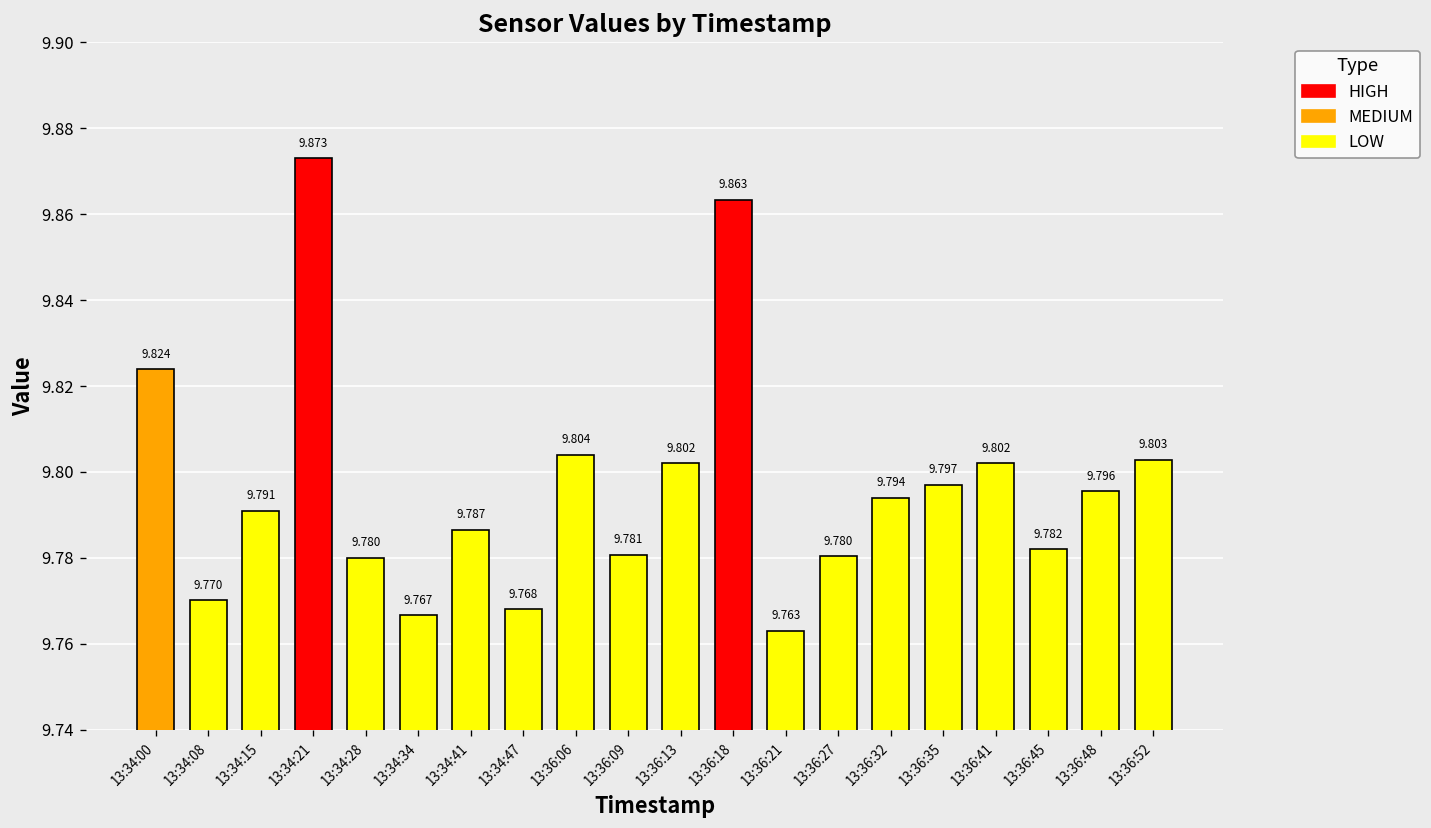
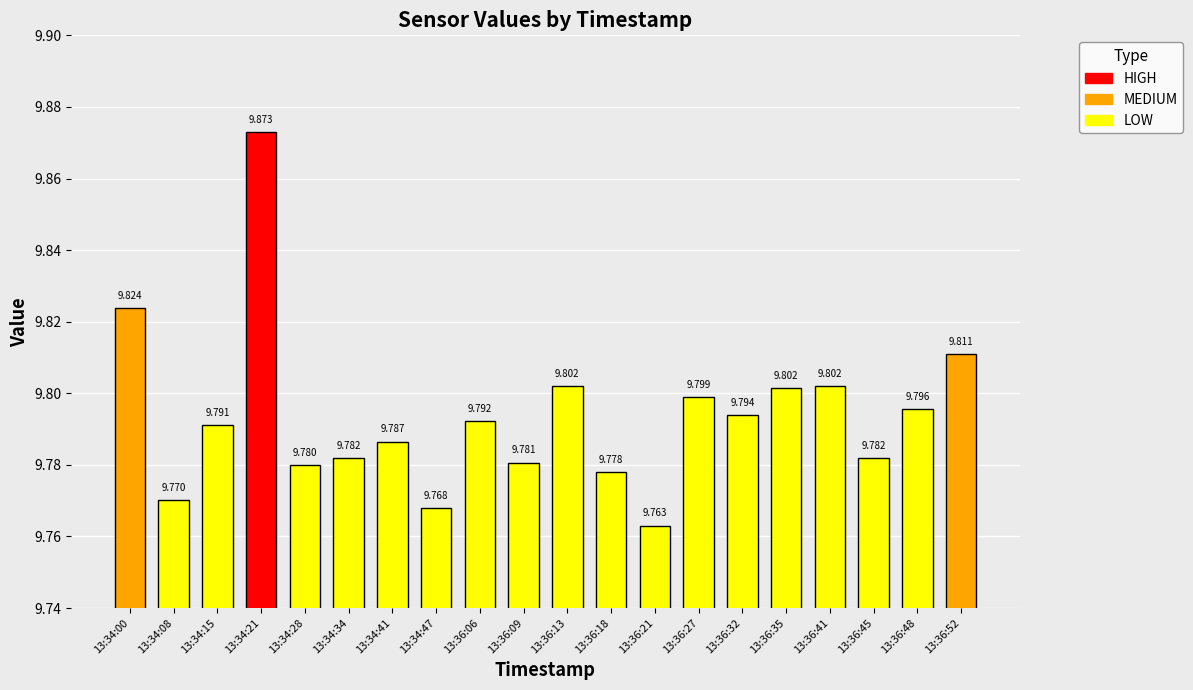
  {
    "13:34:00": 9.824,
    "13:34:08": 9.770,
    "13:34:15": 9.791,
    "13:34:21": 9.873,
    "13:34:28": 9.780,
-   "13:34:34": 9.767,
+   "13:34:34": 9.782,
    "13:34:41": 9.787,
    "13:34:47": 9.768,
-   "13:36:06": 9.804,
+   "13:36:06": 9.792,
    "13:36:09": 9.781,
    "13:36:13": 9.802,
-   "13:36:18": 9.863,
+   "13:36:18": 9.778,
    "13:36:21": 9.763,
-   "13:36:27": 9.780,
+   "13:36:27": 9.799,
    "13:36:32": 9.794,
-   "13:36:35": 9.797,
+   "13:36:35": 9.802,
    "13:36:41": 9.802,
    "13:36:45": 9.782,
    "13:36:48": 9.796,
-   "13:36:52": 9.803
+   "13:36:52": 9.811
  }
